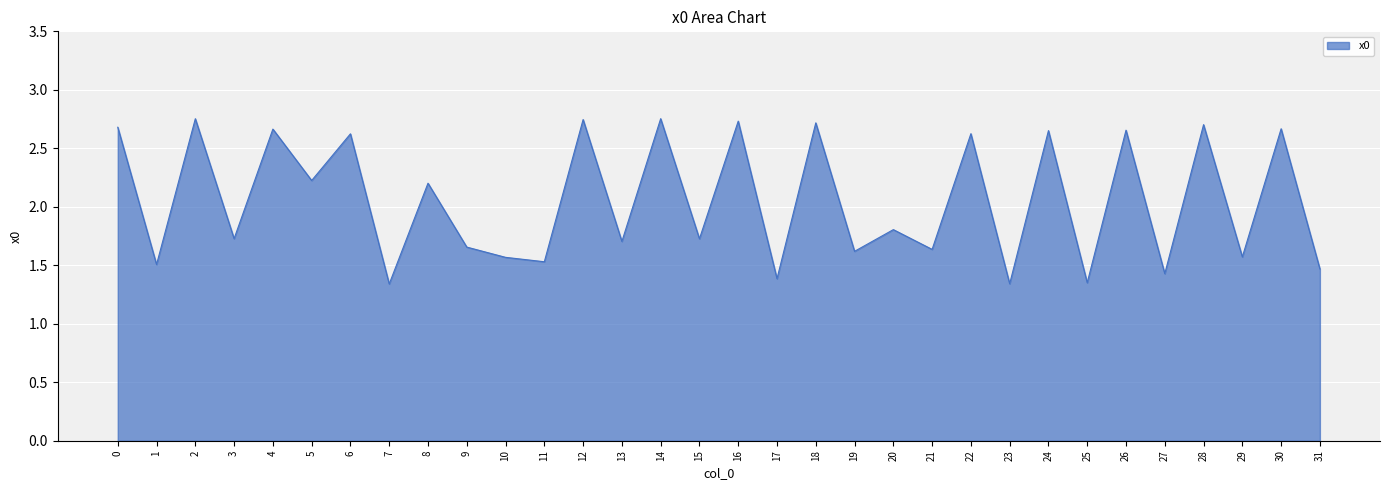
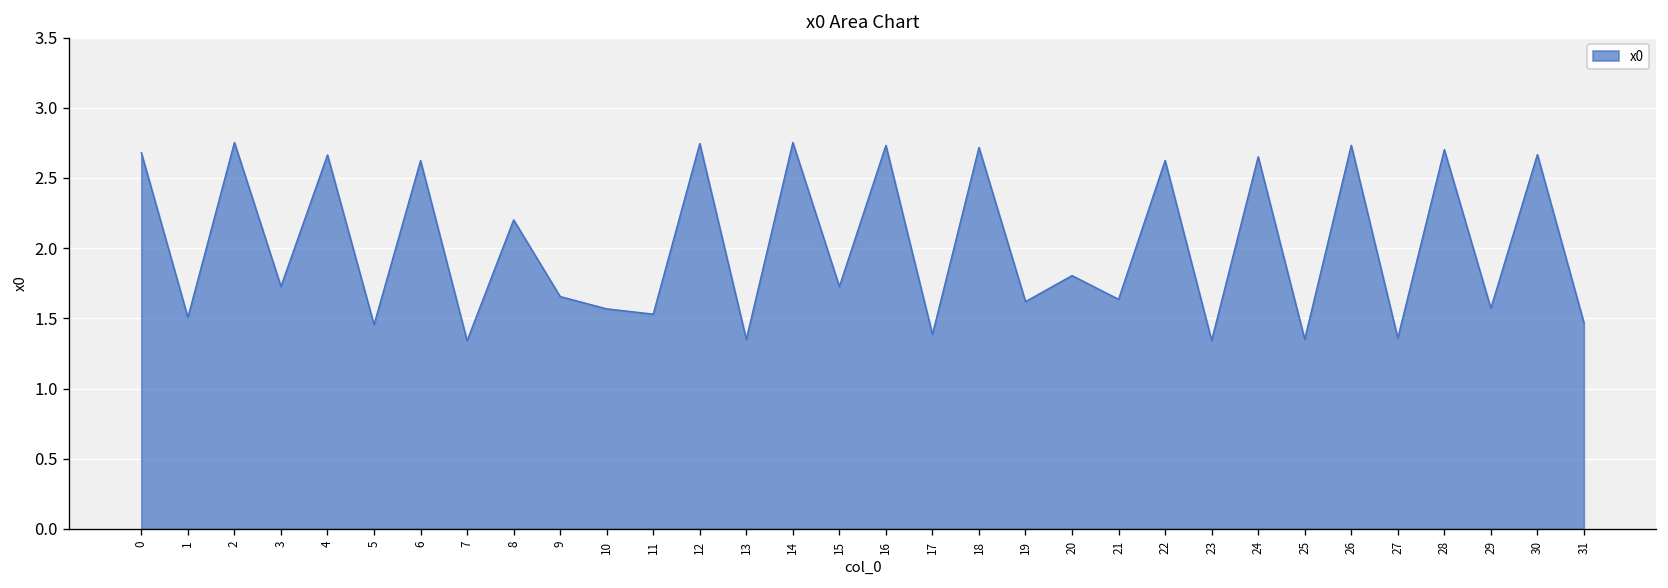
  {
    "0": 2.68,
    "1": 1.51,
    "2": 2.75,
    "3": 1.73,
    "4": 2.66,
-   "5": 2.22,
+   "5": 1.46,
    "6": 2.62,
    "7": 1.34,
    "8": 2.20,
    "9": 1.66,
    "10": 1.57,
    "11": 1.53,
    "12": 2.75,
-   "13": 1.70,
+   "13": 1.35,
    "14": 2.75,
    "15": 1.73,
    "16": 2.73,
    "17": 1.39,
    "18": 2.72,
    "19": 1.62,
    "20": 1.80,
    "21": 1.64,
    "22": 2.62,
    "23": 1.34,
    "24": 2.65,
    "25": 1.35,
-   "26": 2.65,
-   "27": 1.43,
+   "26": 2.73,
+   "27": 1.36,
    "28": 2.70,
    "29": 1.57,
    "30": 2.67,
    "31": 1.47
  }
